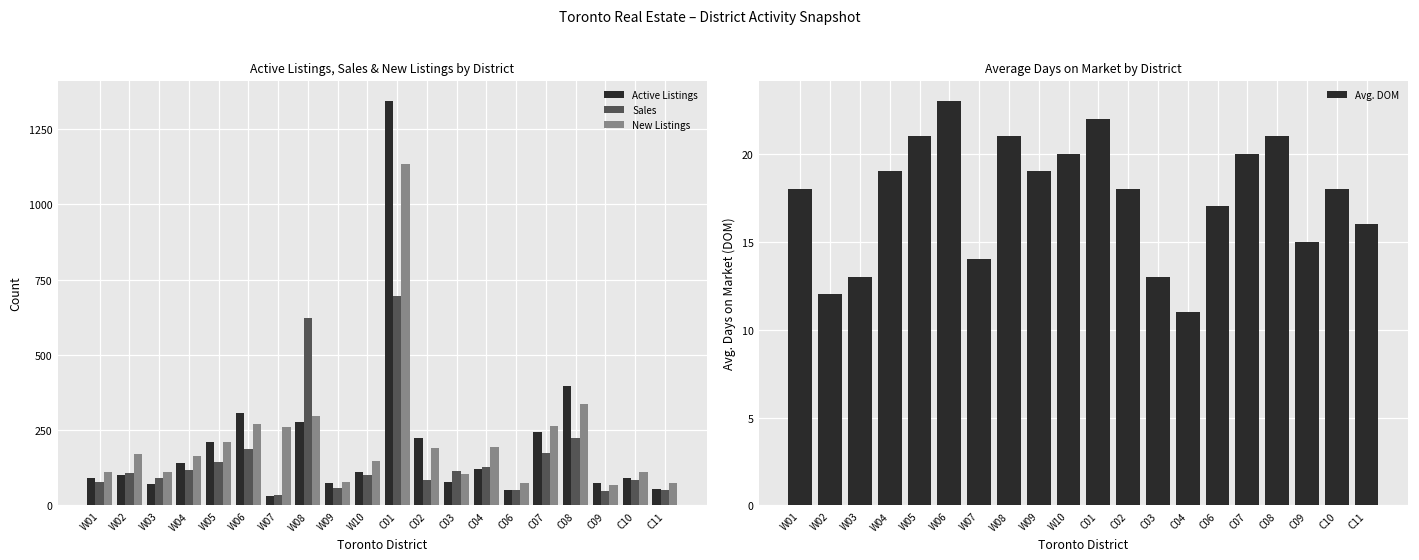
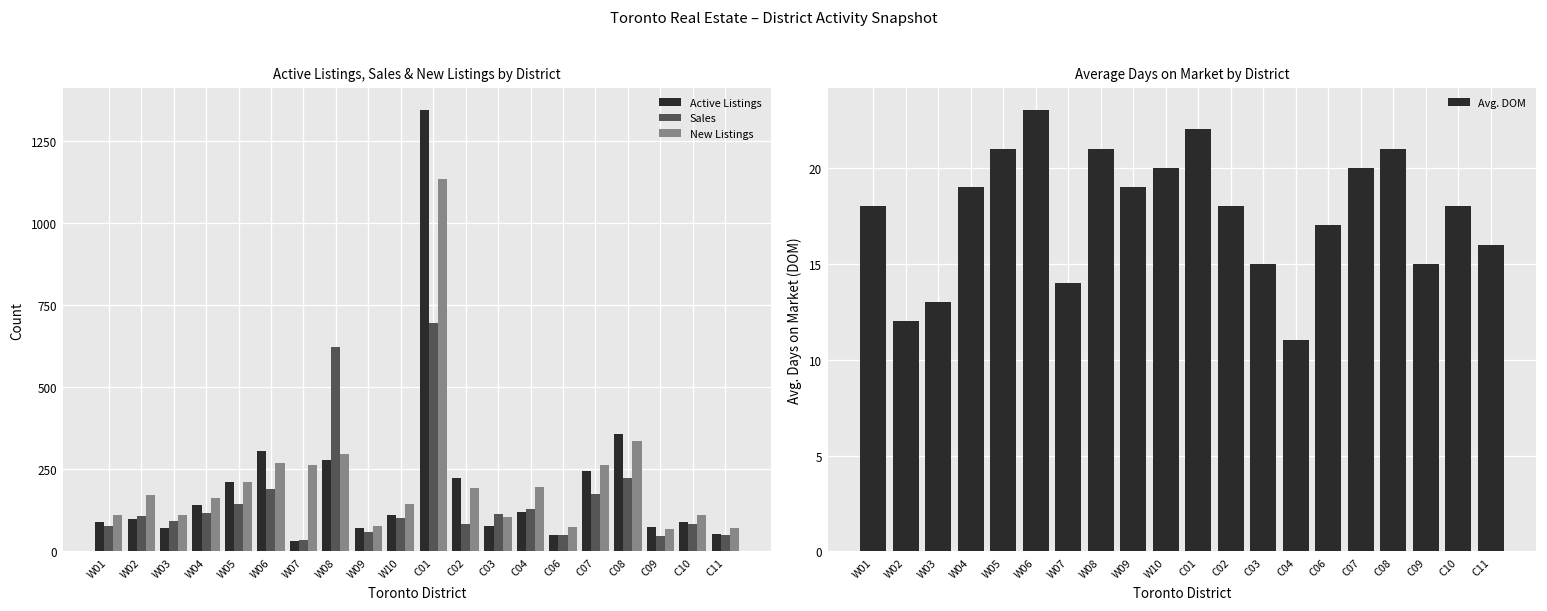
  {
    "Active Listings, Sales & New Listings by District": {
      "Active Listings": {
        "W01": 90,
        "W02": 100,
        "W03": 70,
        "W04": 140,
        "W05": 210,
        "W06": 310,
        "W07": 30,
        "W08": 280,
        "W09": 70,
        "W10": 110,
        "C01": 1340,
        "C02": 220,
        "C03": 80,
        "C04": 120,
        "C06": 50,
        "C07": 240,
-       "C08": 400,
+       "C08": 360,
        "C09": 80,
        "C10": 90,
        "C11": 50
      },
      "Sales": {
        "W01": 80,
        "W02": 110,
        "W03": 90,
        "W04": 120,
        "W05": 140,
        "W06": 190,
        "W07": 30,
        "W08": 620,
        "W09": 60,
        "W10": 100,
        "C01": 700,
        "C02": 80,
        "C03": 110,
        "C04": 130,
        "C06": 50,
        "C07": 180,
        "C08": 220,
        "C09": 50,
        "C10": 90,
        "C11": 50
      },
      "New Listings": {
        "W01": 110,
        "W02": 170,
        "W03": 110,
        "W04": 160,
        "W05": 210,
        "W06": 270,
        "W07": 260,
        "W08": 300,
        "W09": 80,
        "W10": 150,
        "C01": 1140,
        "C02": 190,
        "C03": 100,
        "C04": 200,
        "C06": 80,
        "C07": 260,
        "C08": 340,
        "C09": 70,
        "C10": 110,
        "C11": 70
      }
    },
    "Average Days on Market by District": {
      "W01": 18,
      "W02": 12,
      "W03": 13,
      "W04": 19,
      "W05": 21,
      "W06": 23,
      "W07": 14,
      "W08": 21,
      "W09": 19,
      "W10": 20,
      "C01": 22,
      "C02": 18,
-     "C03": 13,
+     "C03": 15,
      "C04": 11,
      "C06": 17,
      "C07": 20,
      "C08": 21,
      "C09": 15,
      "C10": 18,
      "C11": 16
    }
  }
